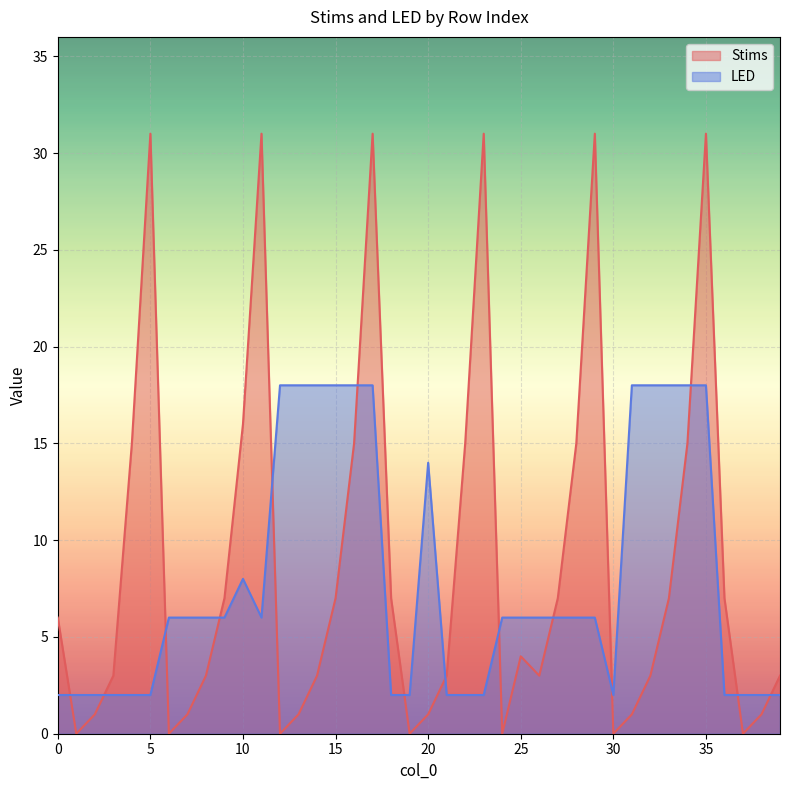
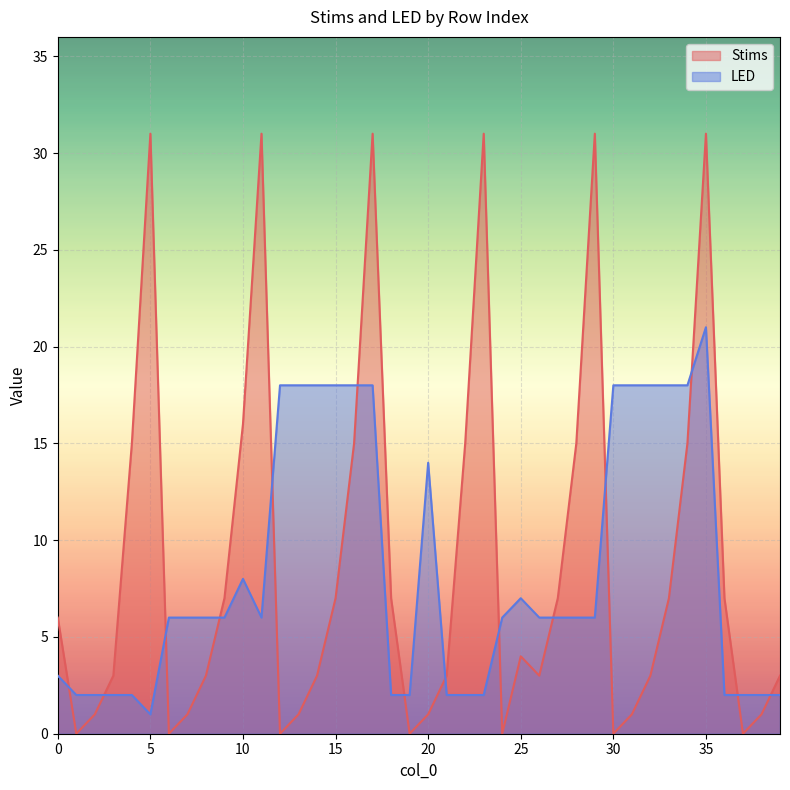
  {
    "Stims": {
      "0": 6,
      "5": 31,
      "10": 16,
      "15": 7,
      "20": 1,
      "25": 4,
      "30": 0,
      "35": 31
    },
    "LED": {
-     "0": 2,
-     "5": 2,
+     "0": 3,
+     "5": 1,
      "10": 8,
      "15": 18,
      "20": 14,
-     "25": 6,
-     "30": 2,
-     "35": 18
+     "25": 7,
+     "30": 18,
+     "35": 21
    }
  }
